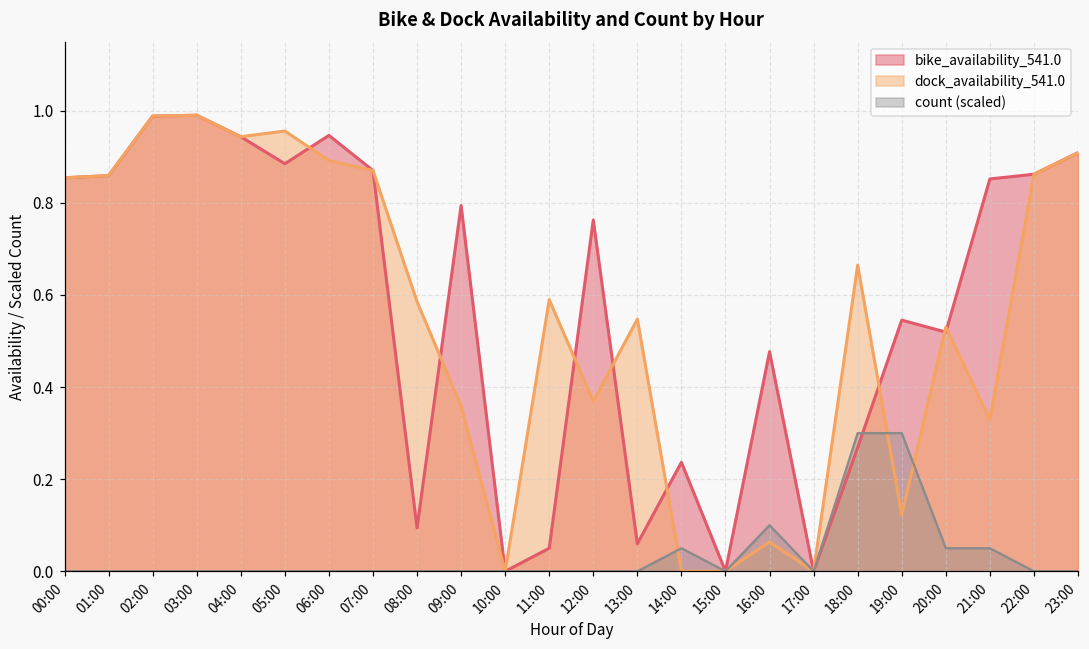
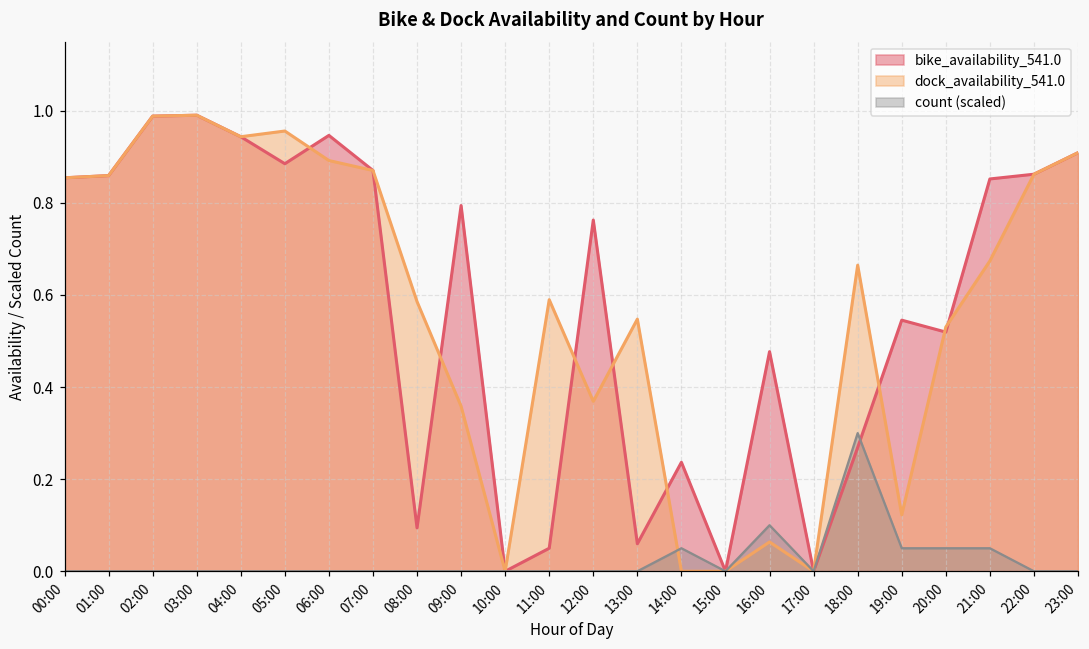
  {
    "bike_availability_541.0": {
      "05:00": 0.89,
      "06:00": 0.95,
      "08:00": 0.09,
      "09:00": 0.79,
      "11:00": 0.05,
      "12:00": 0.76,
      "13:00": 0.06,
      "14:00": 0.24,
      "16:00": 0.48,
      "18:00": 0.27,
      "19:00": 0.55,
      "20:00": 0.52,
      "21:00": 0.85
    },
    "dock_availability_541.0": {
      "05:00": 0.96,
      "06:00": 0.89,
      "08:00": 0.59,
      "09:00": 0.36,
      "11:00": 0.59,
      "12:00": 0.37,
      "13:00": 0.55,
      "14:00": 0.00,
      "16:00": 0.06,
      "18:00": 0.66,
      "19:00": 0.12,
      "20:00": 0.53,
-     "21:00": 0.33
+     "21:00": 0.67
    },
    "count (scaled)": {
      "00:00": 0.00,
      "01:00": 0.00,
      "02:00": 0.00,
      "03:00": 0.00,
      "04:00": 0.00,
      "05:00": 0.00,
      "06:00": 0.00,
      "07:00": 0.00,
      "08:00": 0.00,
      "09:00": 0.00,
      "11:00": 0.00,
      "12:00": 0.00,
      "13:00": 0.00,
      "14:00": 0.05,
      "16:00": 0.10,
      "18:00": 0.30,
-     "19:00": 0.30,
+     "19:00": 0.05,
      "20:00": 0.05,
      "21:00": 0.05,
      "22:00": 0.00,
      "23:00": 0.00
    }
  }
